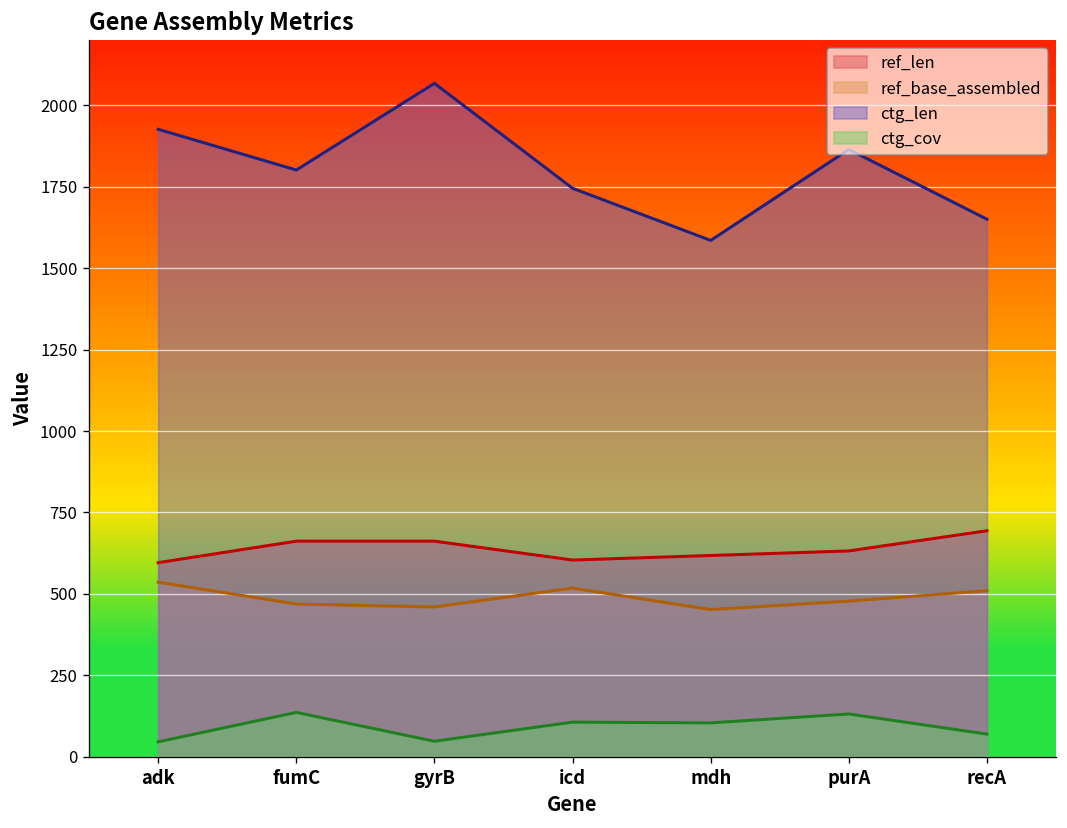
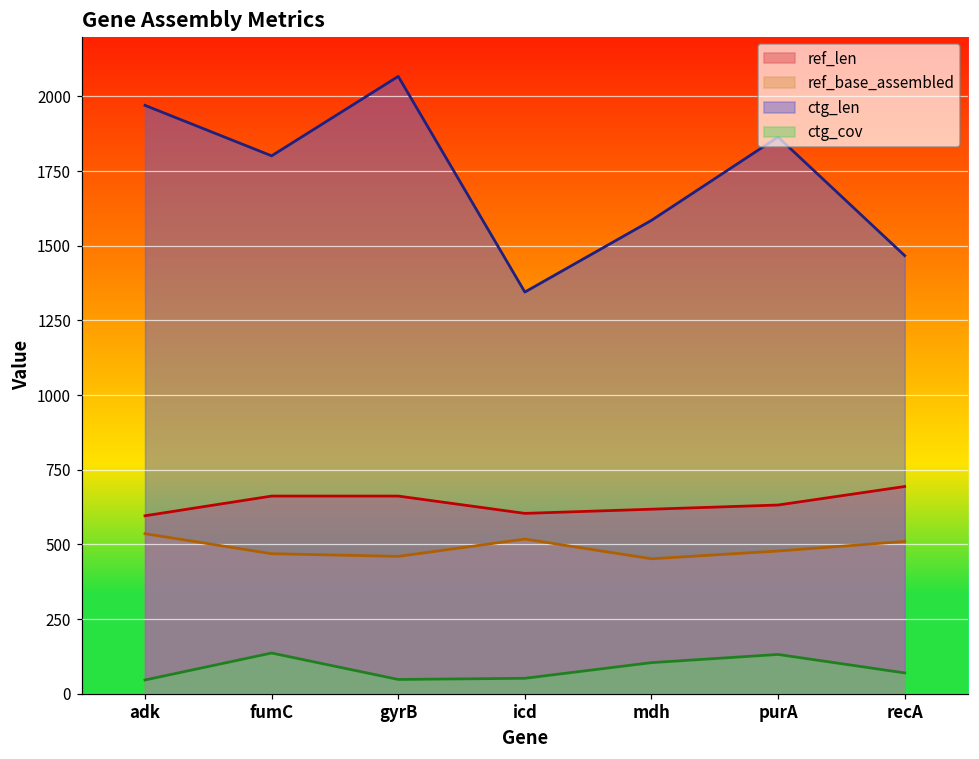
  {
    "ctg_len": {
-     "adk": 1930,
+     "adk": 1970,
      "fumC": 1800,
      "gyrB": 2070,
-     "icd": 1750,
+     "icd": 1350,
      "mdh": 1590,
-     "recA": 1650
+     "recA": 1470
    },
    "ctg_cov": {
      "adk": 50,
      "fumC": 140,
      "gyrB": 50,
-     "icd": 110,
+     "icd": 50,
      "mdh": 100,
      "purA": 130,
      "recA": 70
    }
  }
